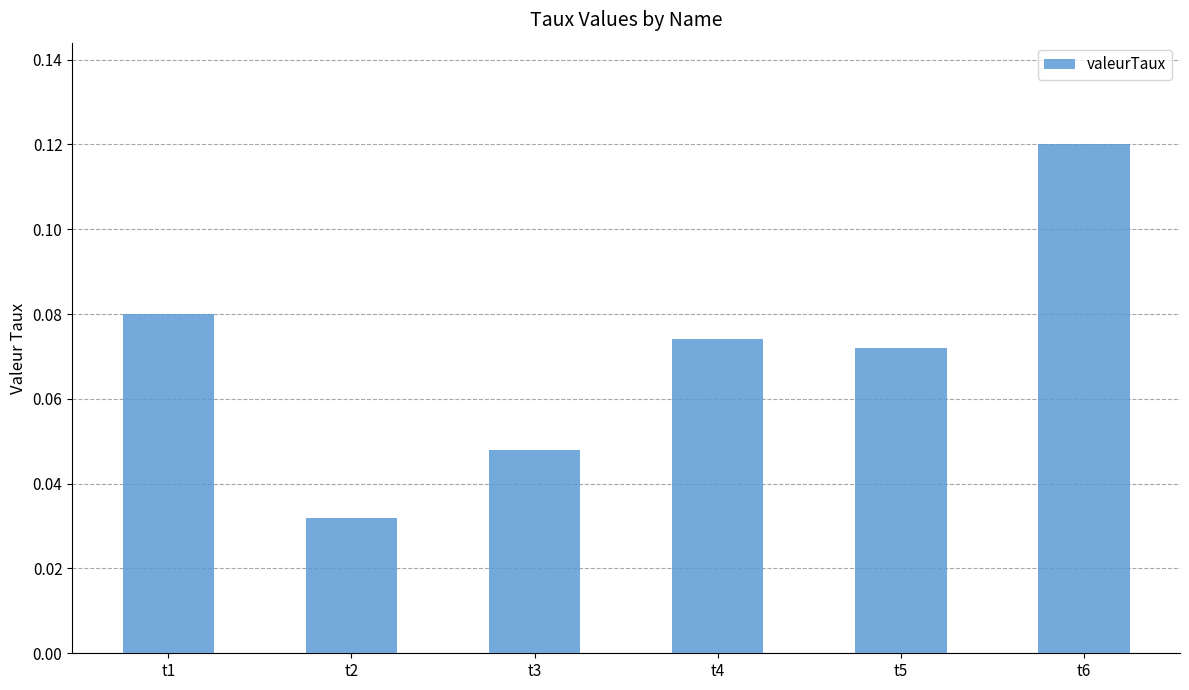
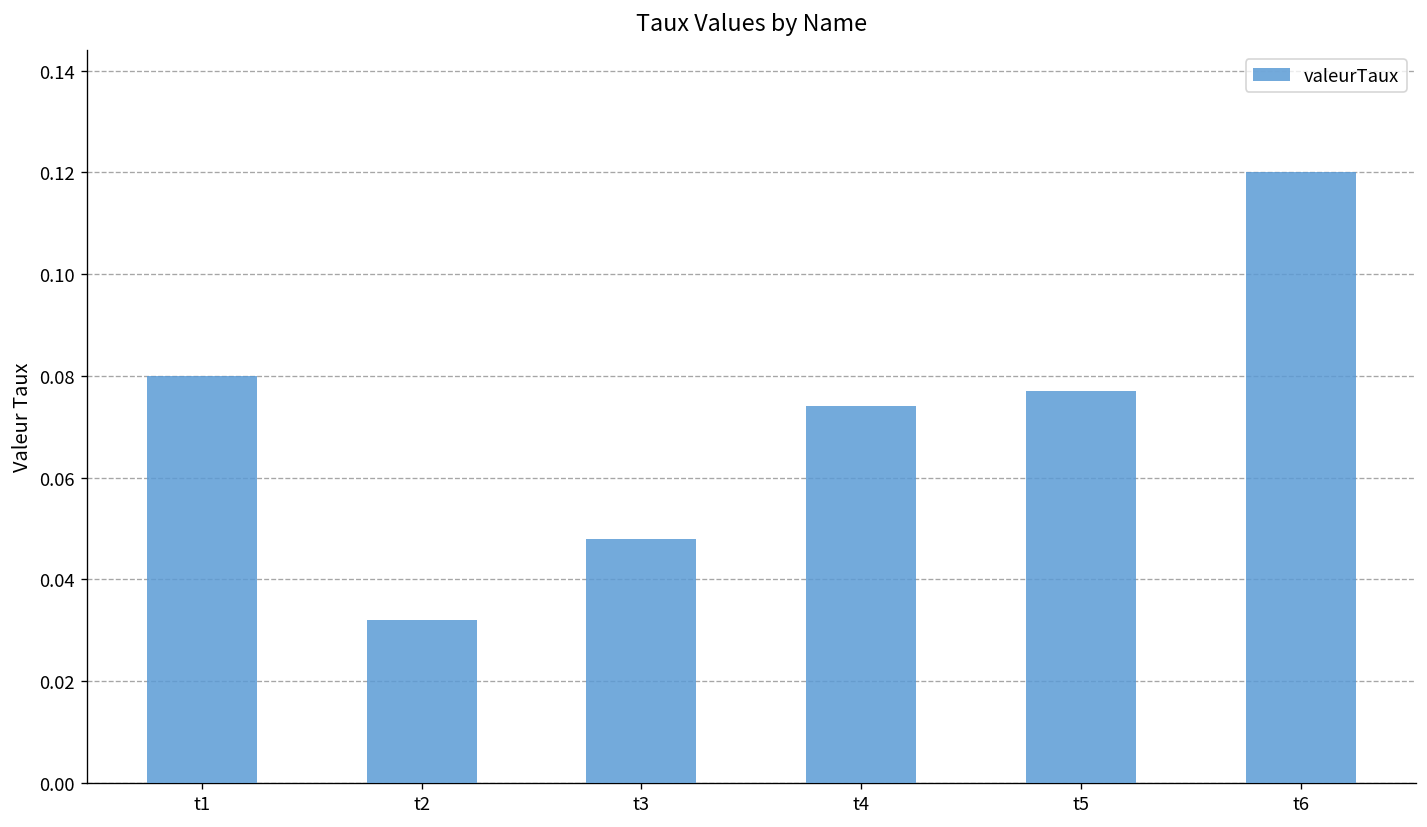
  {
    "t1": 0.080,
    "t2": 0.032,
    "t3": 0.048,
    "t4": 0.074,
-   "t5": 0.072,
+   "t5": 0.077,
    "t6": 0.120
  }
